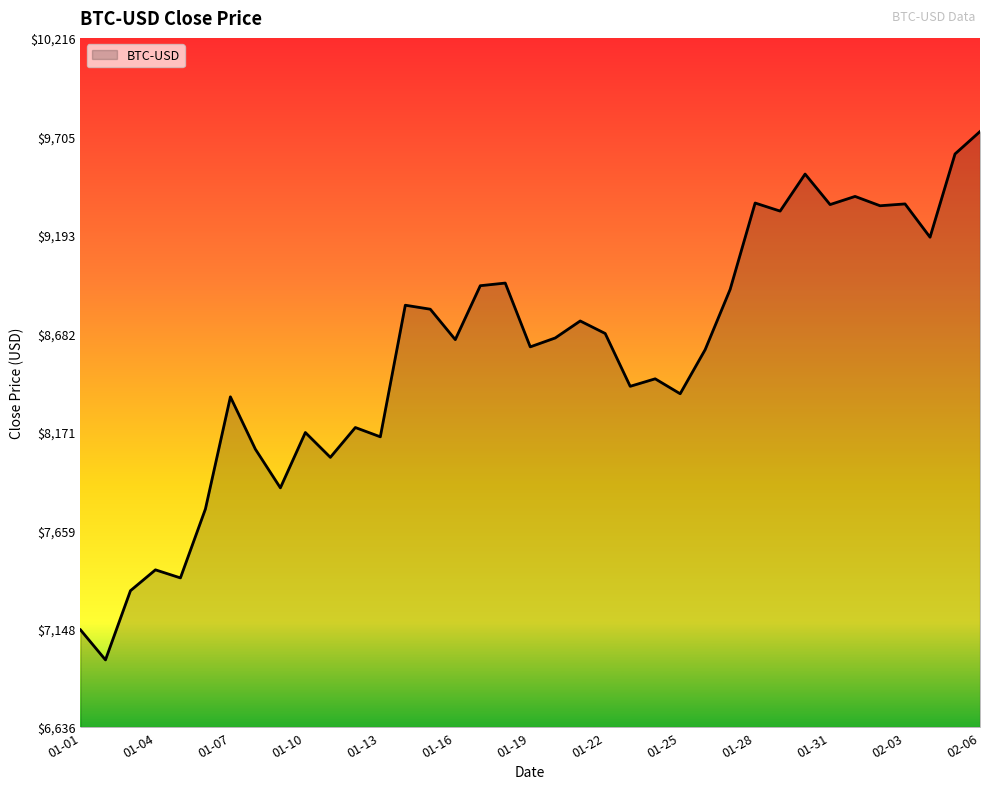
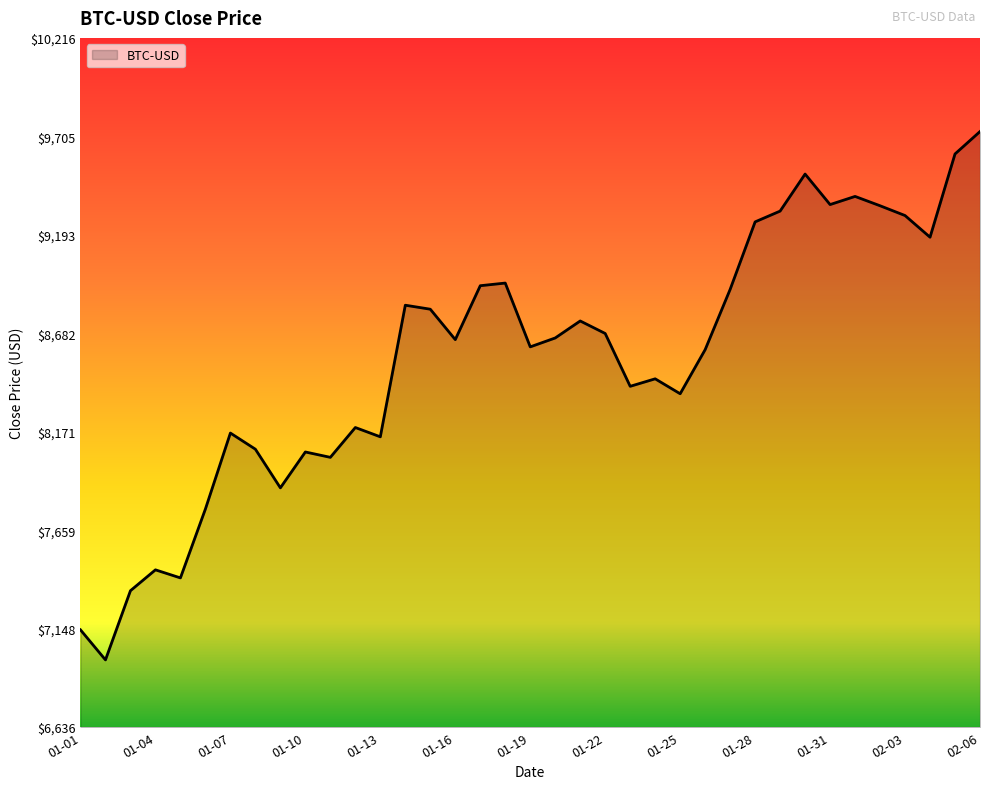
  {
    "01-01": "$7,140",
    "01-04": "$7,450",
-   "01-07": "$8,350",
-   "01-10": "$8,170",
+   "01-07": "$8,160",
+   "01-10": "$8,070",
    "01-13": "$8,140",
    "01-16": "$8,650",
    "01-19": "$8,610",
    "01-22": "$8,680",
    "01-25": "$8,370",
-   "01-28": "$9,360",
+   "01-28": "$9,260",
    "01-31": "$9,350",
-   "02-03": "$9,350",
+   "02-03": "$9,290",
    "02-06": "$9,730"
  }
